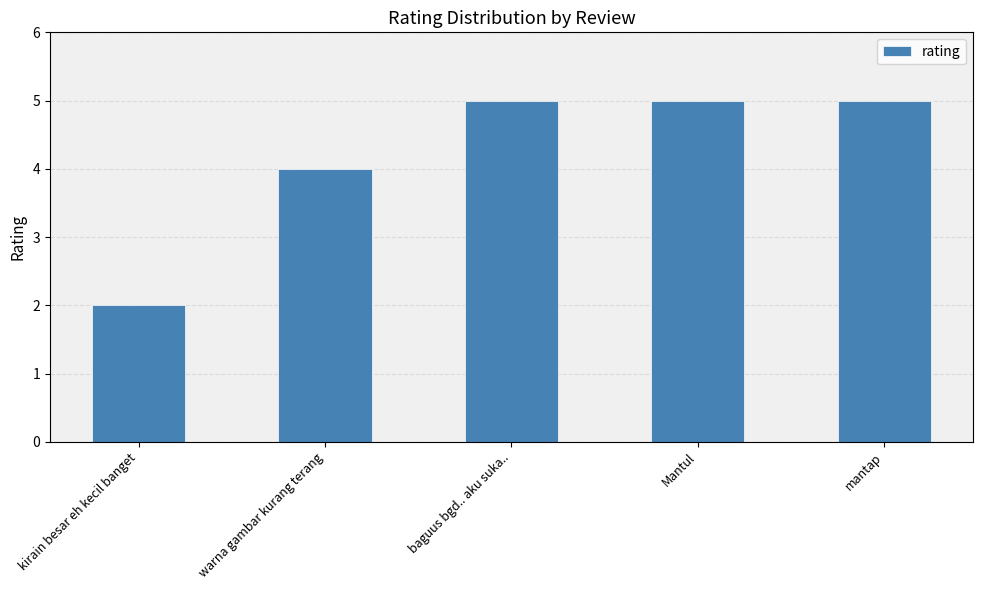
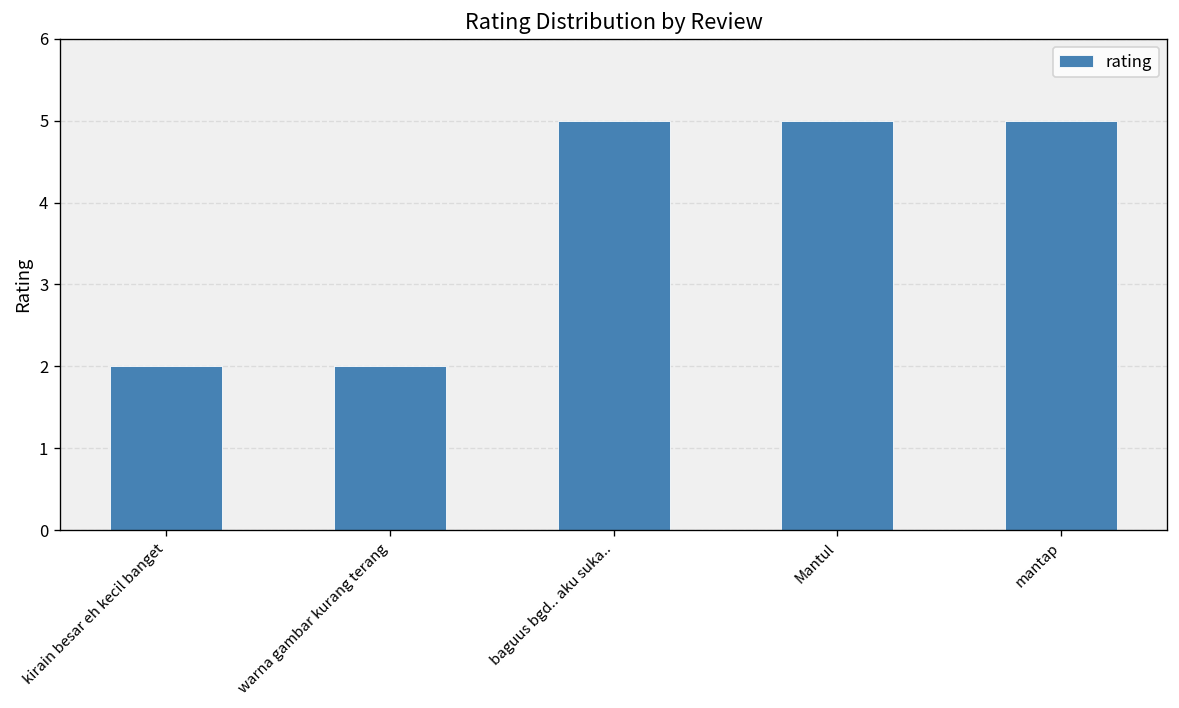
  {
    "kirain besar eh kecil banget": 2,
-   "warna gambar kurang terang": 4,
+   "warna gambar kurang terang": 2,
    "baguus bgd.. aku suka..": 5,
    "Mantul": 5,
    "mantap": 5
  }
